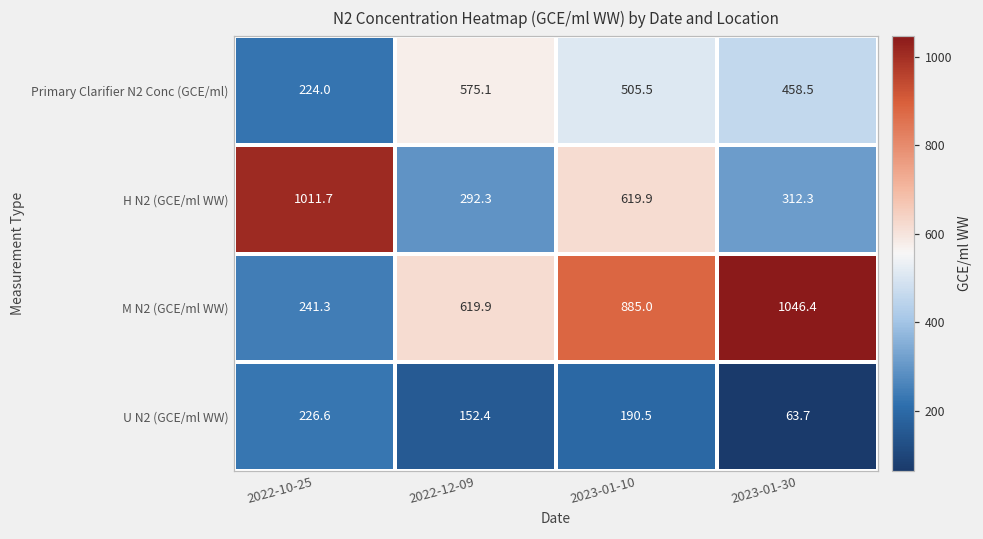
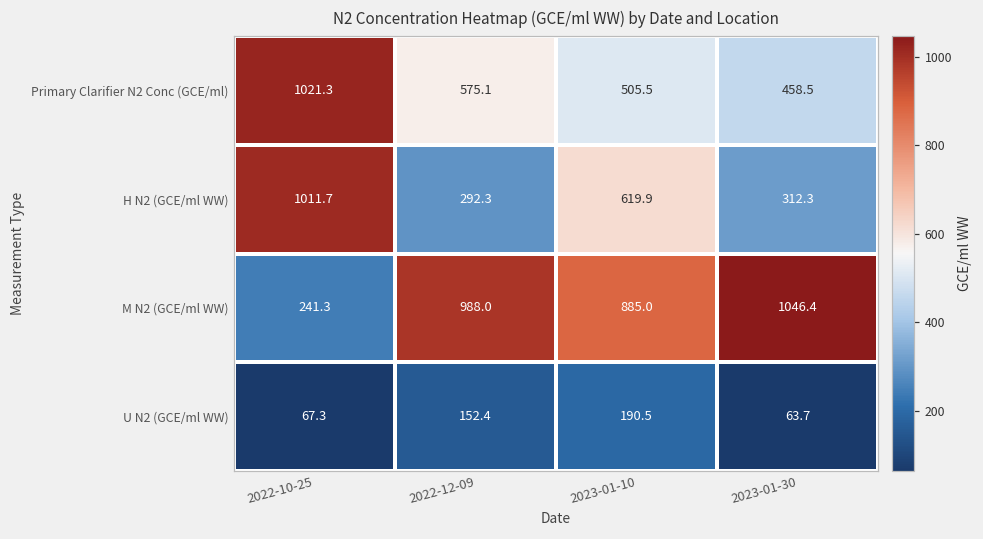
  {
    "Primary Clarifier N2 Conc (GCE/ml)": {
-     "2022-10-25": 224.0,
+     "2022-10-25": 1021.3,
      "2022-12-09": 575.1,
      "2023-01-10": 505.5,
      "2023-01-30": 458.5
    },
    "H N2 (GCE/ml WW)": {
      "2022-10-25": 1011.7,
      "2022-12-09": 292.3,
      "2023-01-10": 619.9,
      "2023-01-30": 312.3
    },
    "M N2 (GCE/ml WW)": {
      "2022-10-25": 241.3,
-     "2022-12-09": 619.9,
+     "2022-12-09": 988.0,
      "2023-01-10": 885.0,
      "2023-01-30": 1046.4
    },
    "U N2 (GCE/ml WW)": {
-     "2022-10-25": 226.6,
+     "2022-10-25": 67.3,
      "2022-12-09": 152.4,
      "2023-01-10": 190.5,
      "2023-01-30": 63.7
    }
  }
